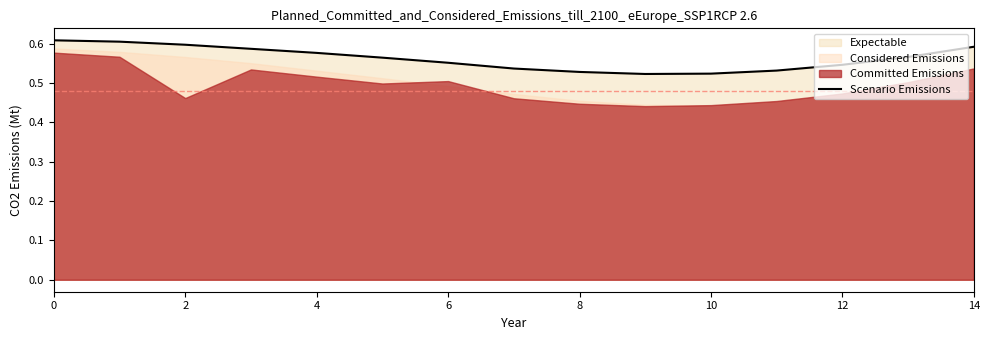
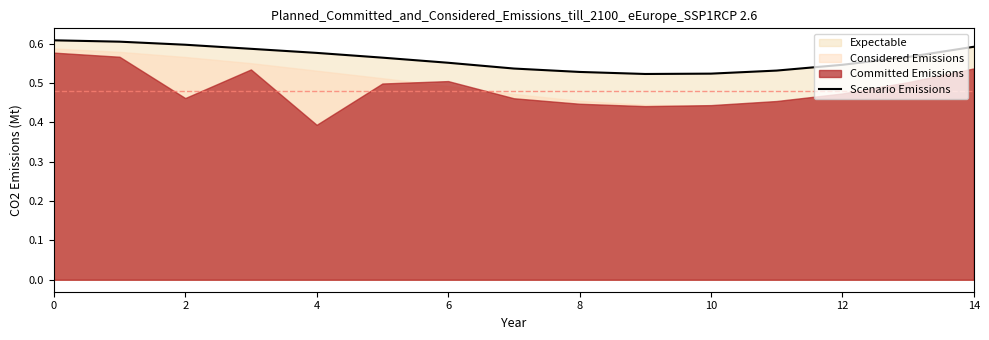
  {
    "Committed Emissions": {
      "0": 0.58,
      "2": 0.46,
-     "4": 0.52,
+     "4": 0.39,
      "6": 0.51,
      "8": 0.45
    }
  }
